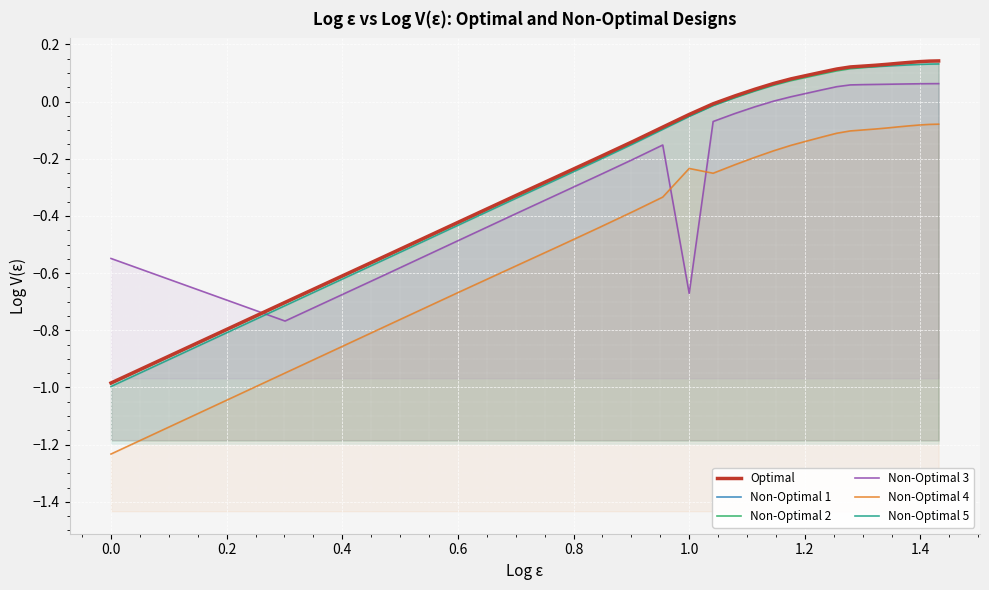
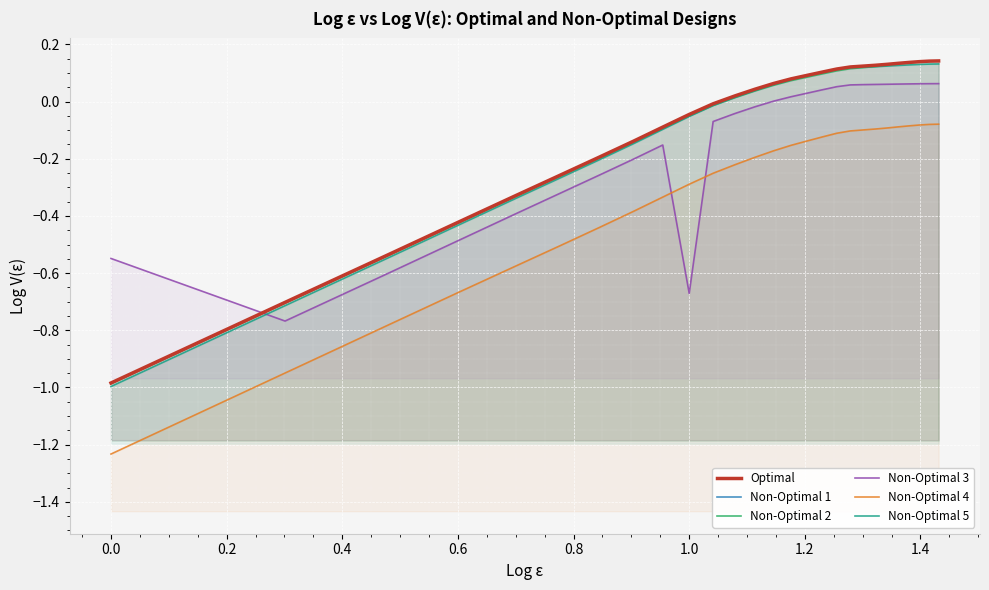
  {
    "Non-Optimal 3": {
      "0.0": -0.55,
      "1.0": -0.67
    },
    "Non-Optimal 4": {
      "0.0": -1.23,
-     "1.0": -0.23
+     "1.0": -0.29
    }
  }
